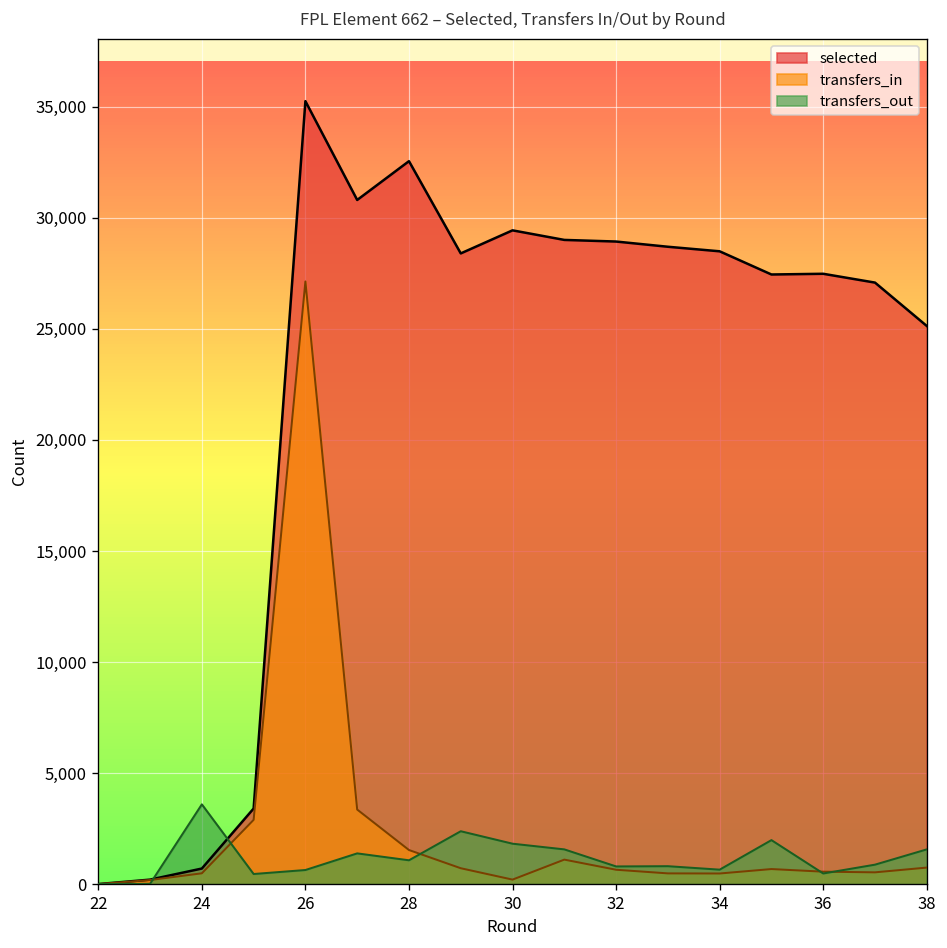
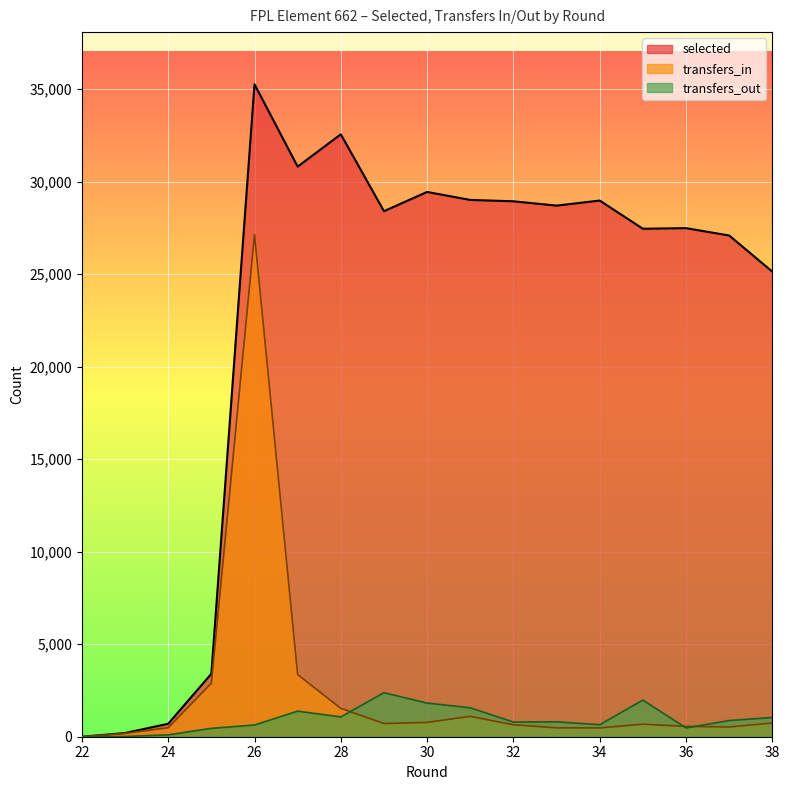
  {
    "selected": {
      "24": "700",
      "26": "35,300",
      "28": "32,600",
      "30": "29,400",
      "32": "28,900",
-     "34": "28,500",
+     "34": "29,000",
      "36": "27,500",
      "38": "25,100"
    },
    "transfers_in": {
      "24": "500",
      "26": "27,100",
      "28": "1,500",
-     "30": "200",
+     "30": "800",
      "32": "600",
      "34": "500",
      "38": "700"
    },
    "transfers_out": {
-     "24": "3,600",
+     "24": "100",
      "26": "600",
      "28": "1,100",
      "30": "1,800",
      "32": "800",
      "34": "600",
-     "38": "1,600"
+     "38": "1,000"
    }
  }
